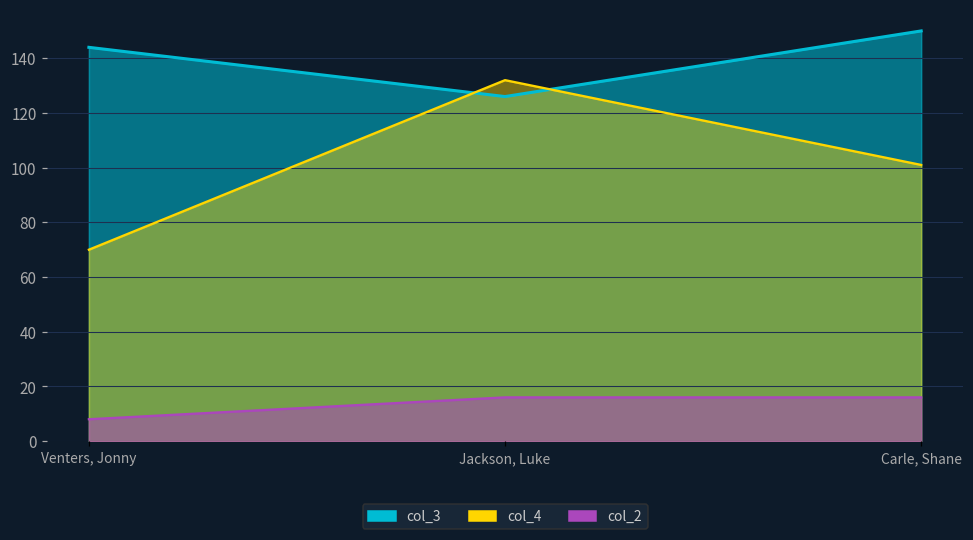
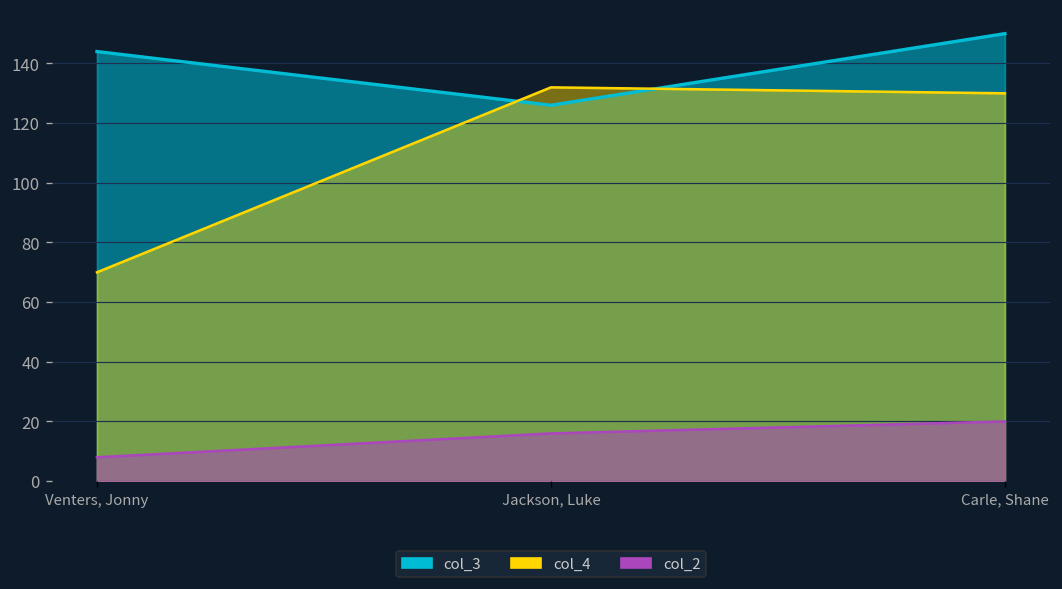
  {
    "col_3": {
      "Venters, Jonny": 144,
      "Jackson, Luke": 126,
      "Carle, Shane": 150
    },
    "col_4": {
      "Venters, Jonny": 70,
      "Jackson, Luke": 132,
-     "Carle, Shane": 101
+     "Carle, Shane": 130
    },
    "col_2": {
      "Venters, Jonny": 8,
      "Jackson, Luke": 16,
-     "Carle, Shane": 16
+     "Carle, Shane": 20
    }
  }
